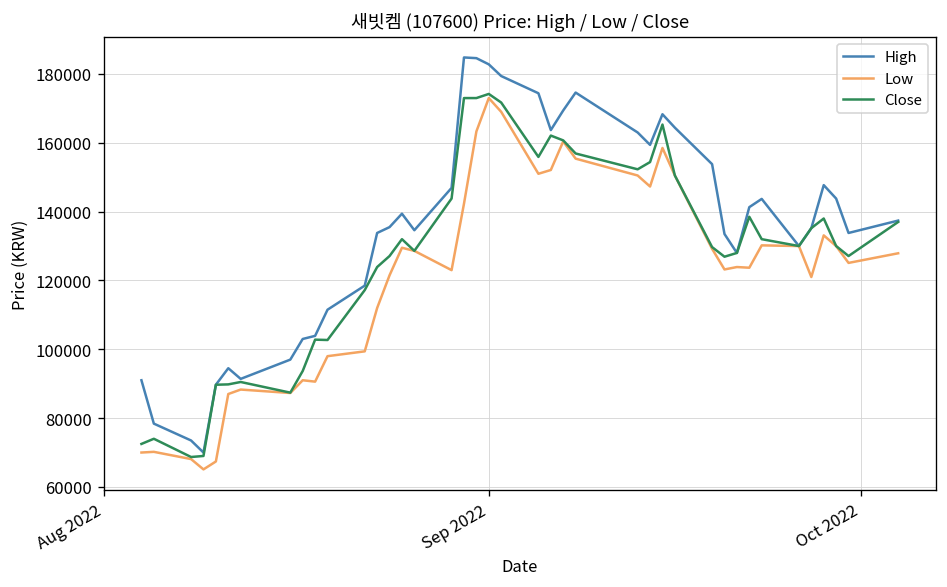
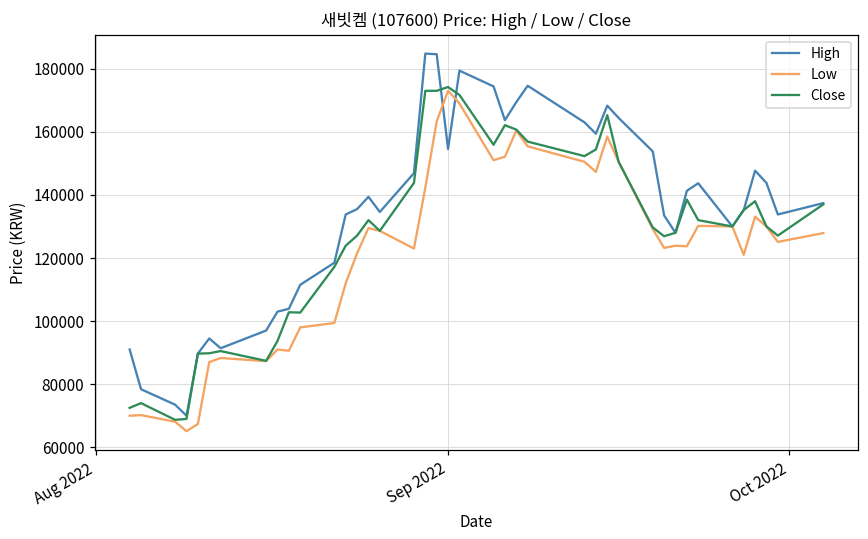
  {
    "High": {
-     "Sep 2022": 183000
+     "Sep 2022": 155000
    },
    "Low": {
      "Sep 2022": 173000
    },
    "Close": {
      "Sep 2022": 174000
    }
  }
